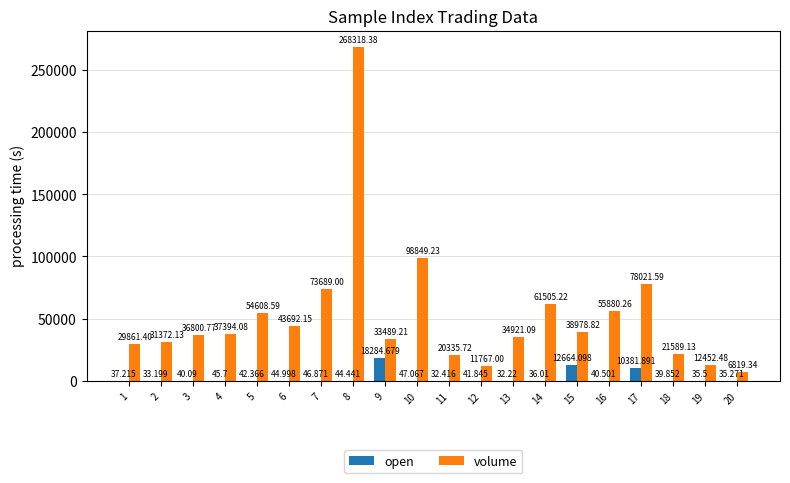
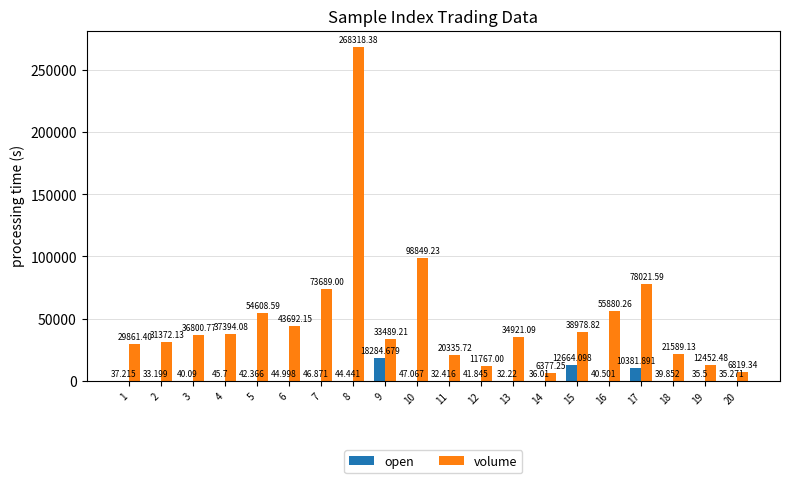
  {
    "open": {
      "1": 37.215,
      "2": 33.199,
      "3": 40.09,
      "4": 45.7,
      "5": 42.366,
      "6": 44.998,
      "7": 46.871,
      "8": 44.441,
      "9": 18284.679,
      "10": 47.067,
      "11": 32.416,
      "12": 41.845,
      "13": 32.22,
      "14": 36.01,
      "15": 12664.098,
      "16": 40.501,
      "17": 10381.891,
      "18": 39.852,
      "19": 35.5,
      "20": 35.271
    },
    "volume": {
      "1": 29861.40,
      "2": 31372.13,
      "3": 36800.77,
      "4": 37394.08,
      "5": 54608.59,
      "6": 43692.15,
      "7": 73689.00,
      "8": 268318.38,
      "9": 33489.21,
      "10": 98849.23,
      "11": 20335.72,
      "12": 11767.00,
      "13": 34921.09,
-     "14": 61505.22,
+     "14": 6377.25,
      "15": 38978.82,
      "16": 55880.26,
      "17": 78021.59,
      "18": 21589.13,
      "19": 12452.48,
      "20": 6819.34
    }
  }
